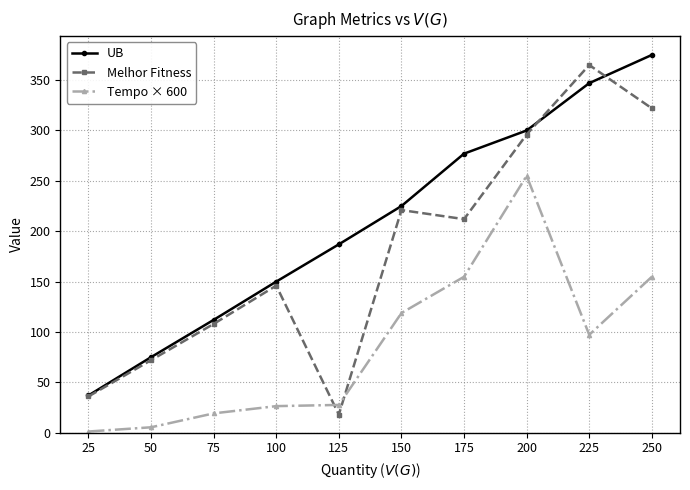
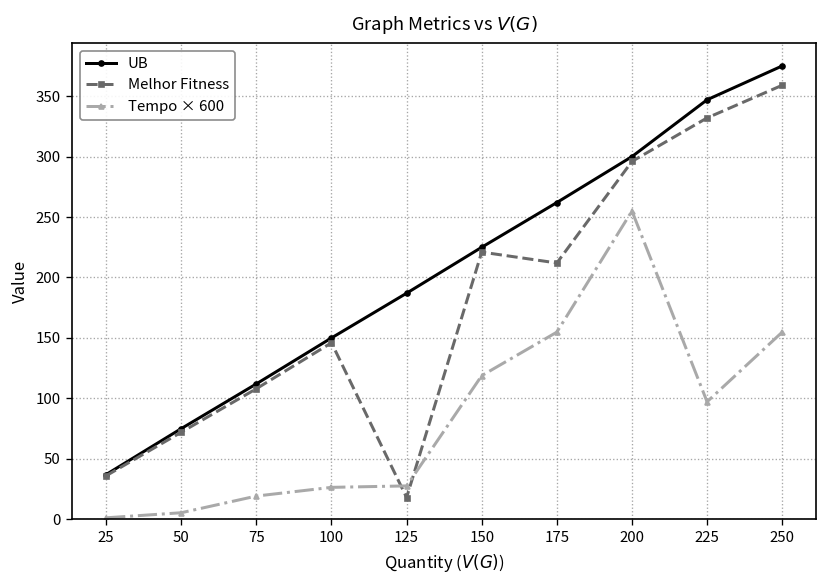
  {
    "UB": {
      "50": 75,
      "75": 112,
      "100": 150,
      "125": 187,
      "150": 225,
-     "175": 277,
+     "175": 262,
      "200": 300,
      "225": 347,
      "250": 375
    },
    "Melhor Fitness": {
      "50": 72,
      "75": 108,
      "100": 146,
      "125": 18,
      "150": 221,
      "175": 212,
      "200": 296,
-     "225": 365,
-     "250": 322
+     "225": 332,
+     "250": 359
    },
    "Tempo × 600": {
      "25": 1,
      "50": 5,
      "75": 19,
      "100": 26,
      "125": 28,
      "150": 119,
      "175": 155,
      "200": 255,
      "225": 97,
      "250": 155
    }
  }
